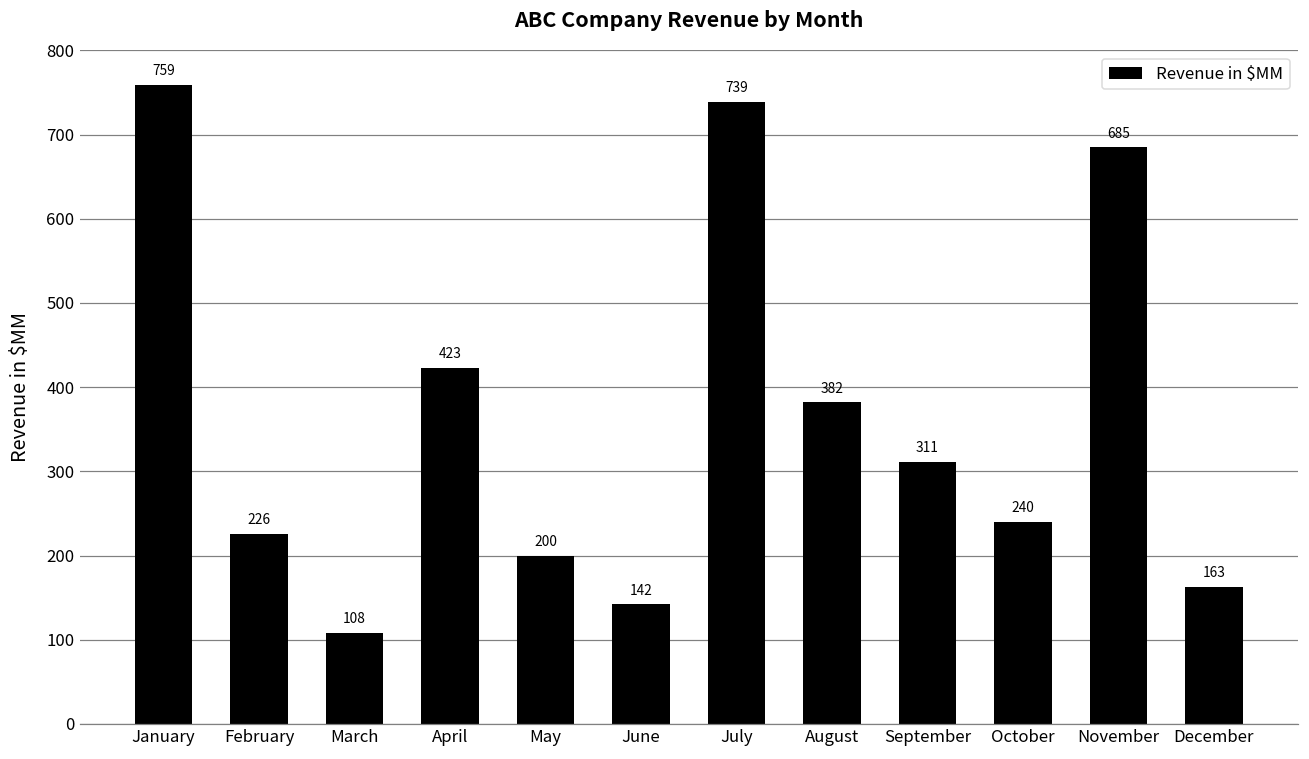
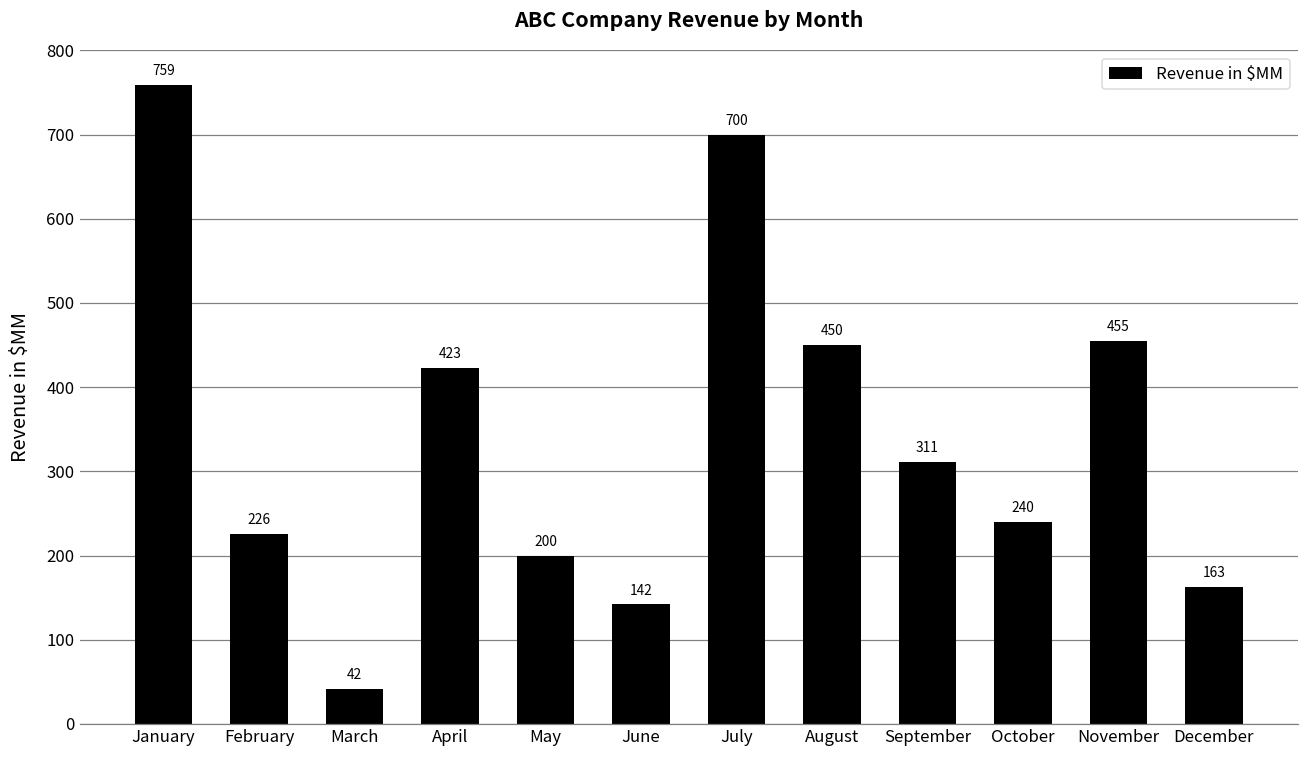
  {
    "January": 759,
    "February": 226,
-   "March": 108,
+   "March": 42,
    "April": 423,
    "May": 200,
    "June": 142,
-   "July": 739,
-   "August": 382,
+   "July": 700,
+   "August": 450,
    "September": 311,
    "October": 240,
-   "November": 685,
+   "November": 455,
    "December": 163
  }
